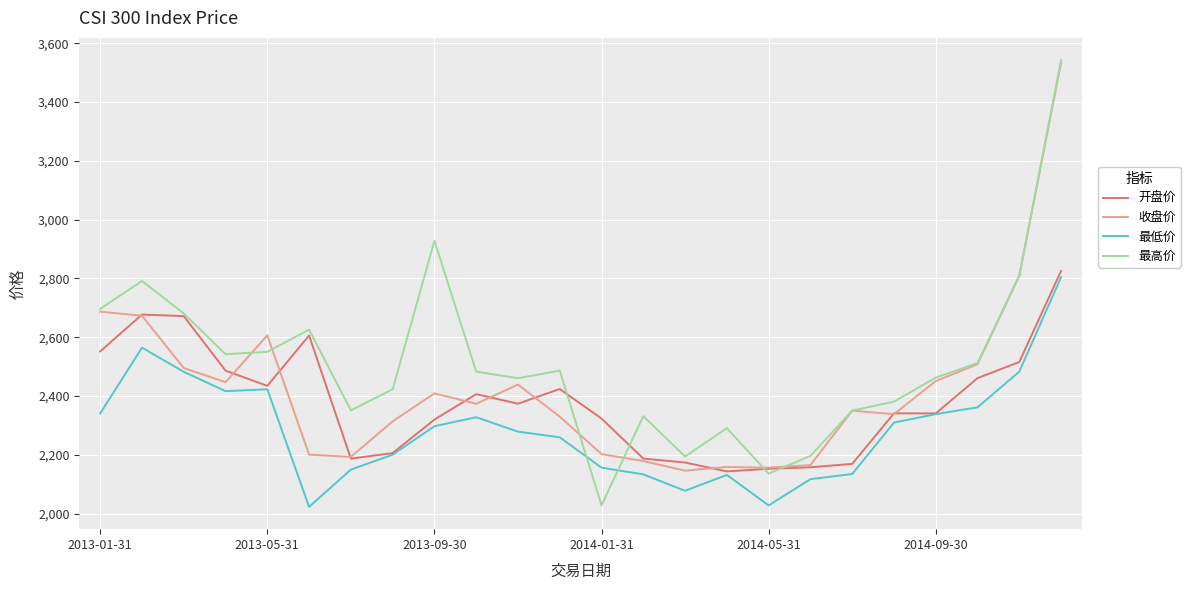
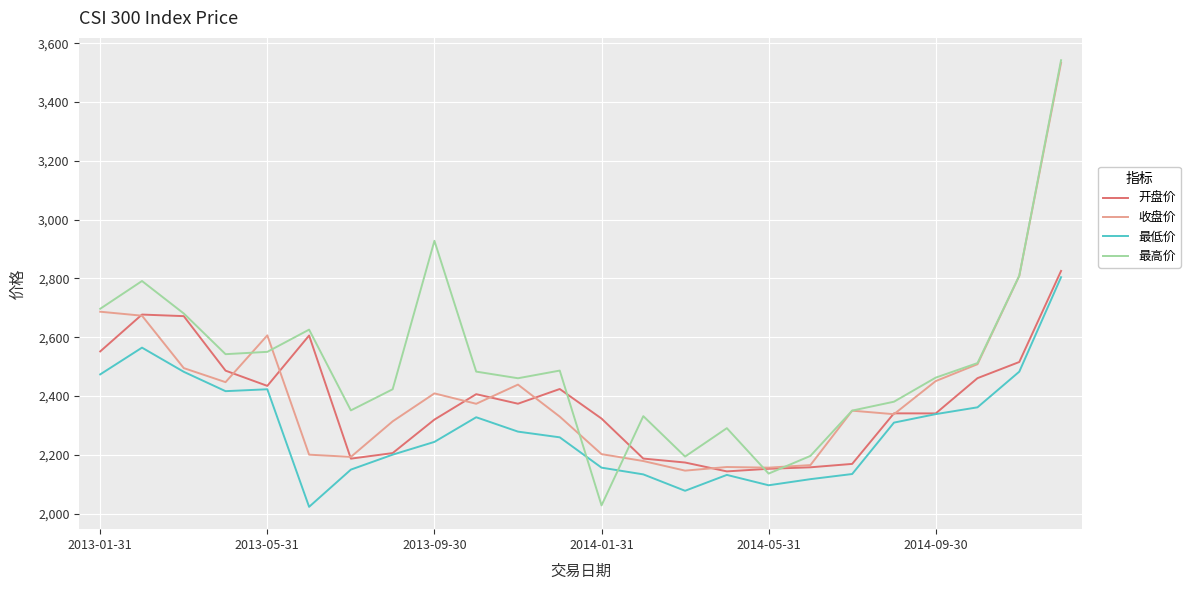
  {
    "最低价": {
-     "2013-01-31": "2,340",
+     "2013-01-31": "2,470",
      "2013-05-31": "2,420",
-     "2013-09-30": "2,300",
+     "2013-09-30": "2,240",
      "2014-01-31": "2,160",
-     "2014-05-31": "2,030"
+     "2014-05-31": "2,100"
    },
    "最高价": {
      "2013-01-31": "2,700",
      "2013-05-31": "2,550",
      "2013-09-30": "2,930",
      "2014-01-31": "2,030",
      "2014-05-31": "2,140",
      "2014-09-30": "2,460"
    }
  }
